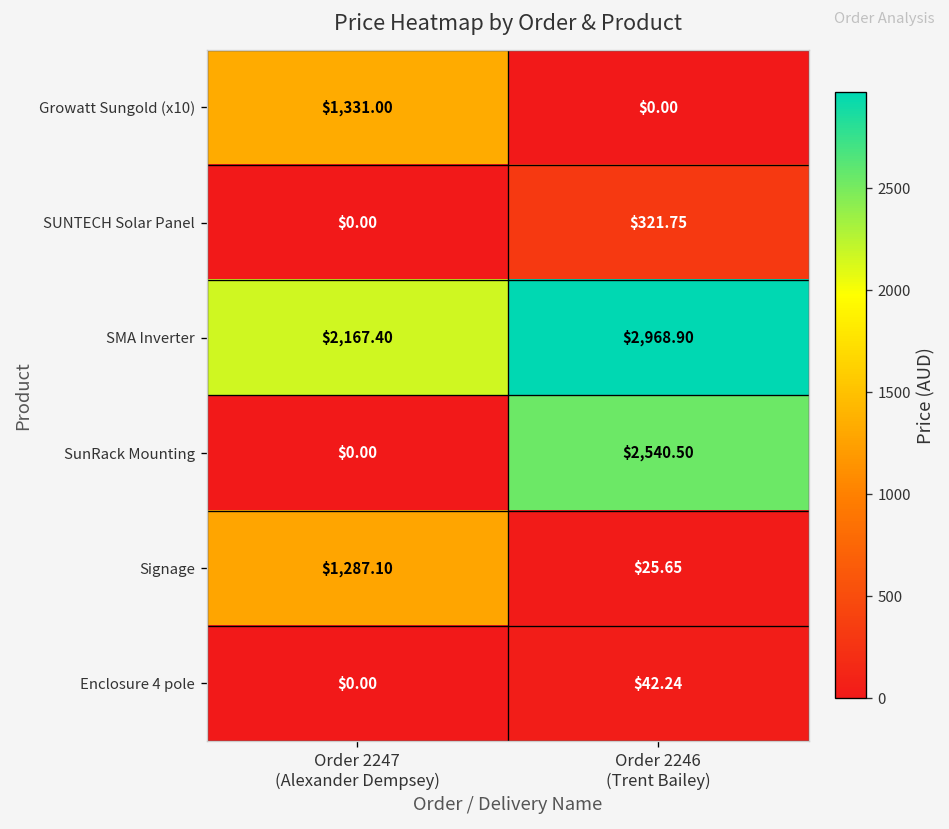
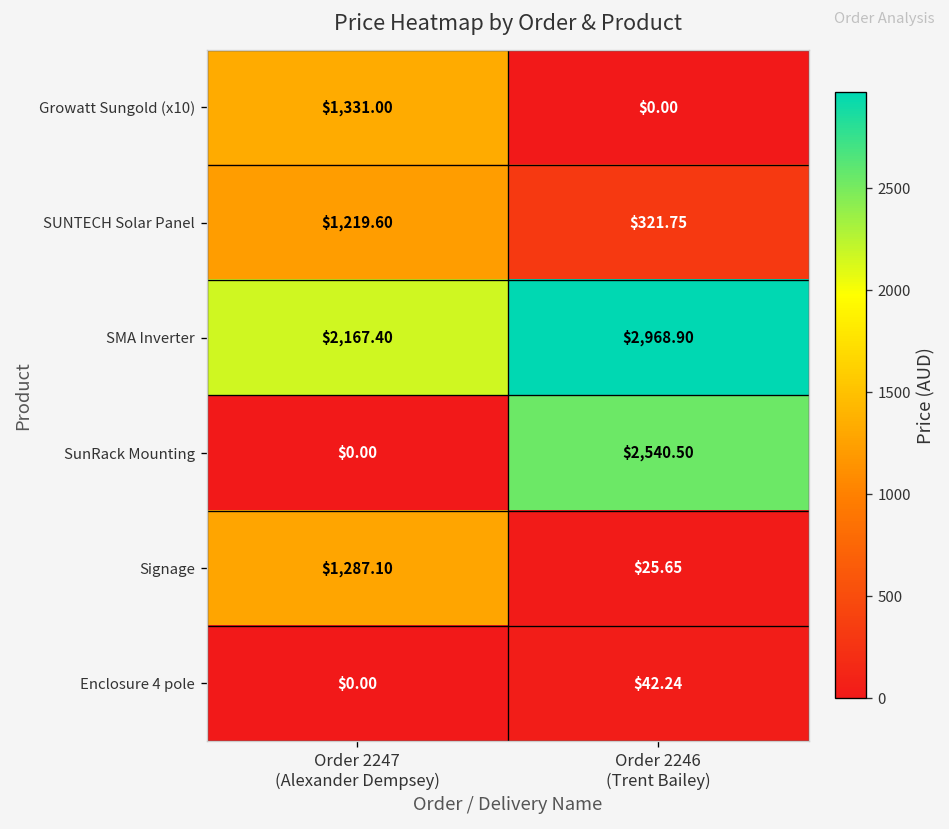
  {
    "Growatt Sungold (x10)": {
      "Order 2247 (Alexander Dempsey)": "$1,331.00",
      "Order 2246 (Trent Bailey)": "$0.00"
    },
    "SUNTECH Solar Panel": {
-     "Order 2247 (Alexander Dempsey)": "$0.00",
+     "Order 2247 (Alexander Dempsey)": "$1,219.60",
      "Order 2246 (Trent Bailey)": "$321.75"
    },
    "SMA Inverter": {
      "Order 2247 (Alexander Dempsey)": "$2,167.40",
      "Order 2246 (Trent Bailey)": "$2,968.90"
    },
    "SunRack Mounting": {
      "Order 2247 (Alexander Dempsey)": "$0.00",
      "Order 2246 (Trent Bailey)": "$2,540.50"
    },
    "Signage": {
      "Order 2247 (Alexander Dempsey)": "$1,287.10",
      "Order 2246 (Trent Bailey)": "$25.65"
    },
    "Enclosure 4 pole": {
      "Order 2247 (Alexander Dempsey)": "$0.00",
      "Order 2246 (Trent Bailey)": "$42.24"
    }
  }
